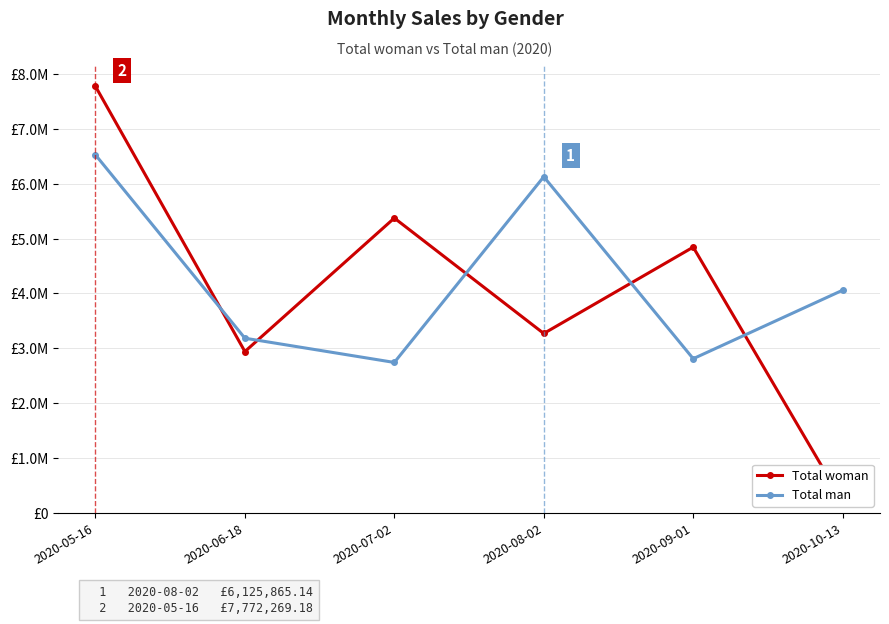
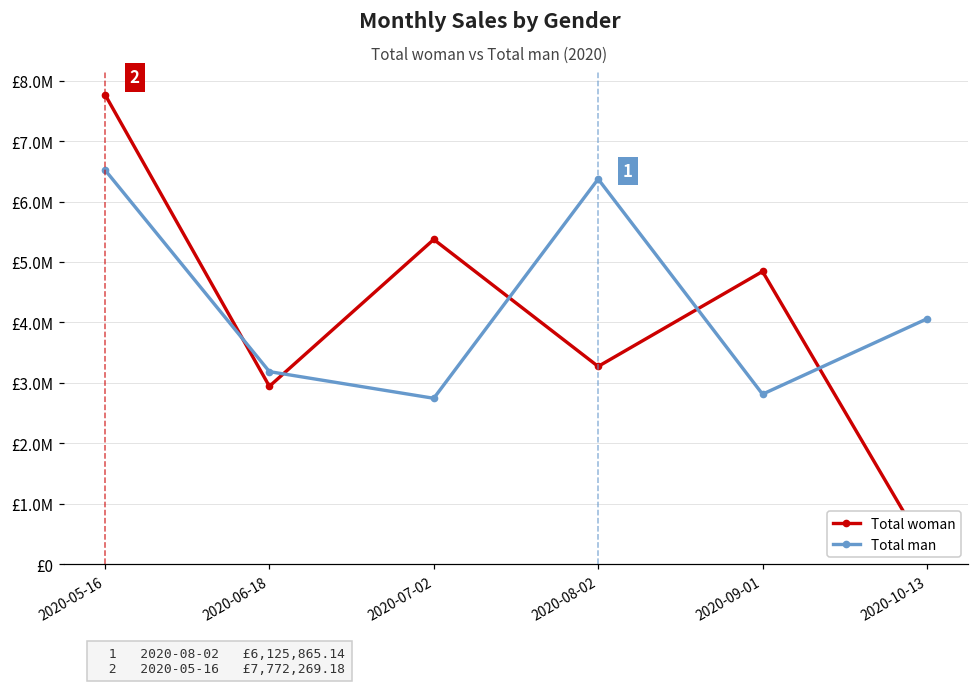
  {
    "Total woman": {
      "2020-06-18": "£2900000",
      "2020-07-02": "£5400000",
      "2020-08-02": "£3300000",
      "2020-09-01": "£4800000"
    },
    "Total man": {
      "2020-05-16": "£6500000",
      "2020-06-18": "£3200000",
      "2020-07-02": "£2700000",
-     "2020-08-02": "£6100000",
+     "2020-08-02": "£6400000",
      "2020-09-01": "£2800000",
      "2020-10-13": "£4100000"
    }
  }
